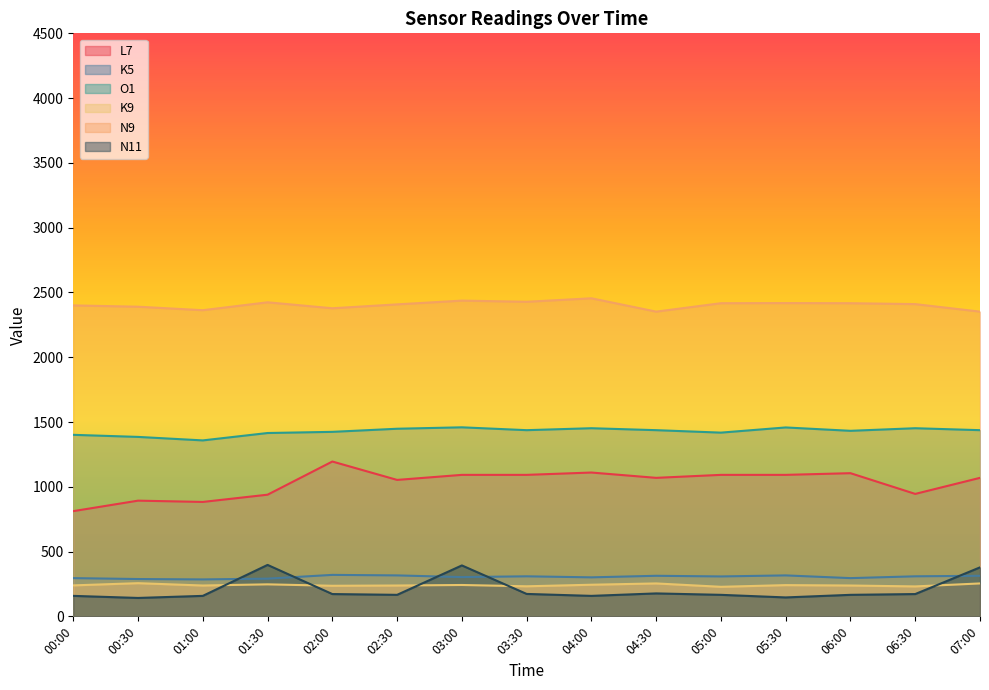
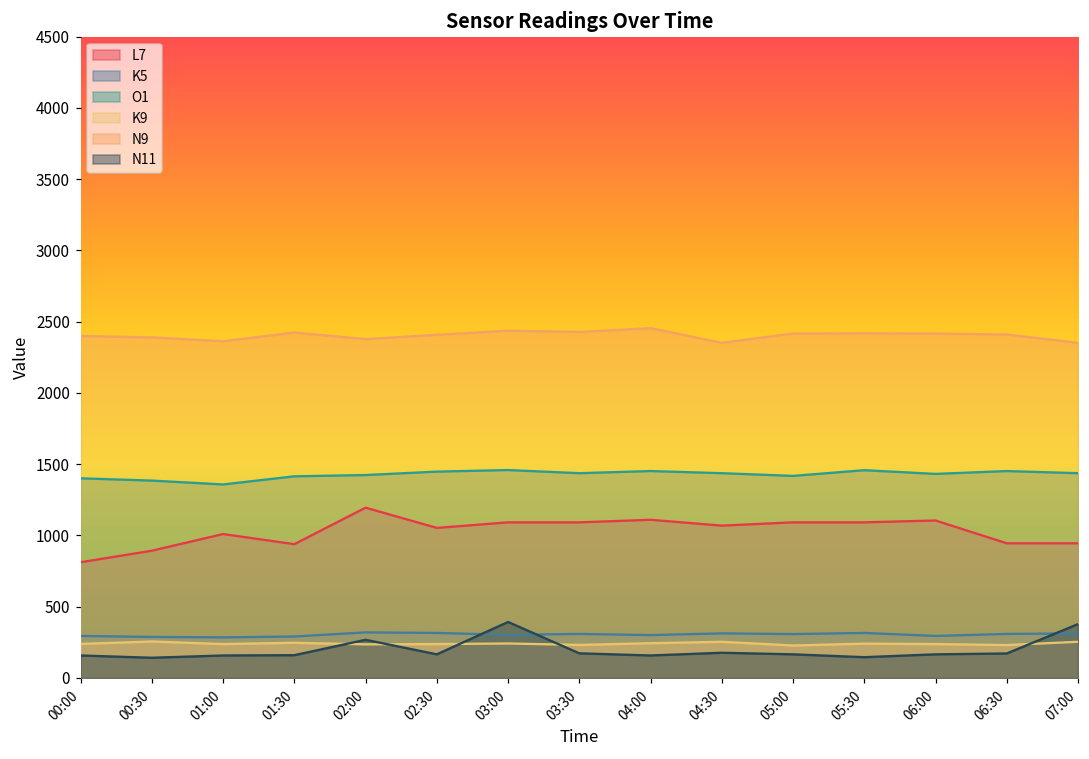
  {
    "L7": {
      "00:00": 810,
      "00:30": 890,
-     "01:00": 880,
+     "01:00": 1010,
      "01:30": 940,
      "02:00": 1200,
      "02:30": 1050,
      "03:00": 1090,
      "03:30": 1090,
      "04:00": 1110,
      "04:30": 1070,
      "05:00": 1090,
      "05:30": 1090,
      "06:00": 1110,
      "06:30": 950,
-     "07:00": 1070
+     "07:00": 950
    },
    "N11": {
      "00:00": 160,
      "00:30": 140,
      "01:00": 160,
-     "01:30": 400,
-     "02:00": 170,
+     "01:30": 160,
+     "02:00": 270,
      "02:30": 170,
      "03:00": 390,
      "03:30": 170,
      "04:00": 160,
      "04:30": 180,
      "05:00": 170,
      "05:30": 150,
      "06:00": 170,
      "06:30": 170,
      "07:00": 380
    }
  }
